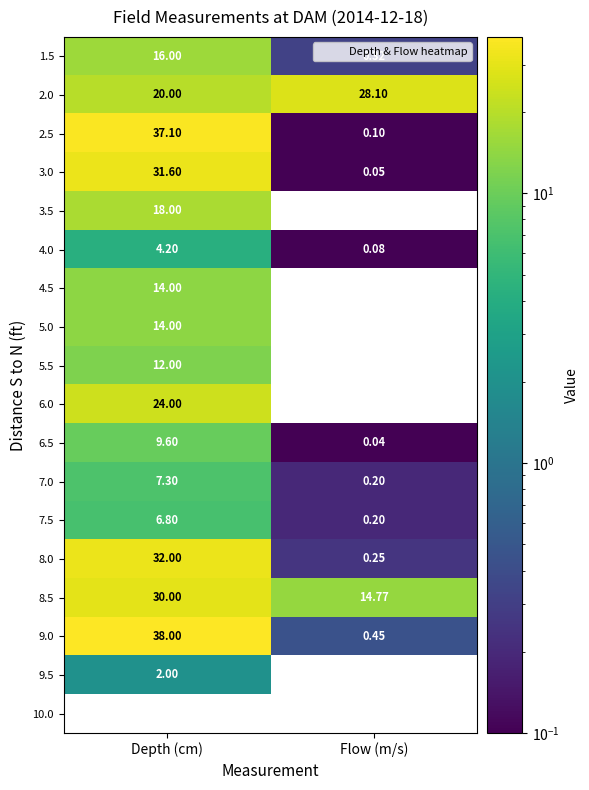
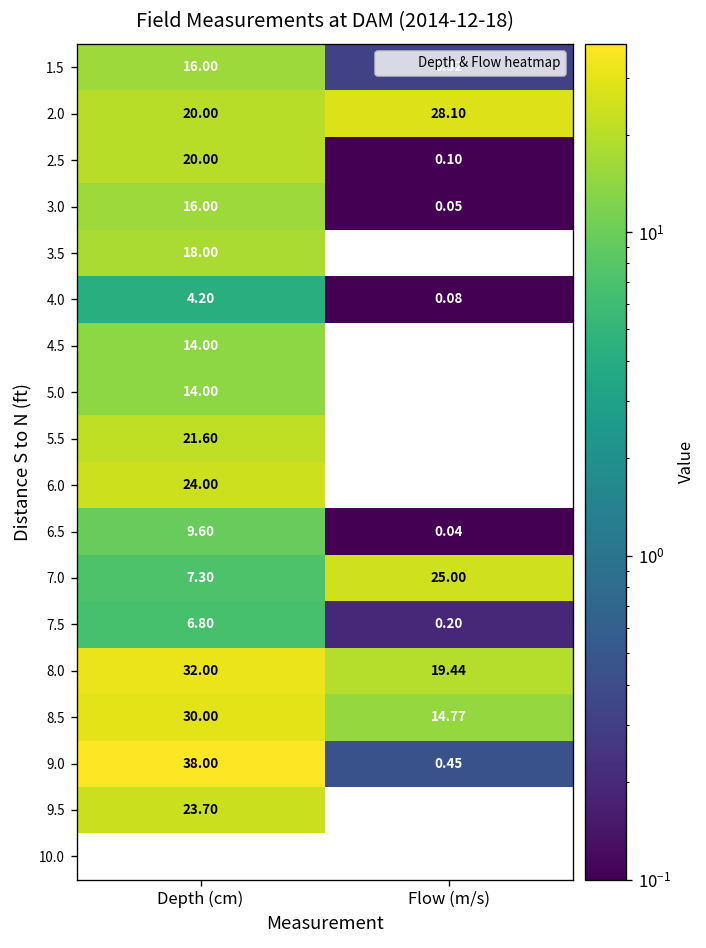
  {
    "1.5": {
      "Depth (cm)": 16.00
    },
    "2.0": {
      "Depth (cm)": 20.00,
      "Flow (m/s)": 28.10
    },
    "2.5": {
-     "Depth (cm)": 37.10,
+     "Depth (cm)": 20.00,
      "Flow (m/s)": 0.10
    },
    "3.0": {
-     "Depth (cm)": 31.60,
+     "Depth (cm)": 16.00,
      "Flow (m/s)": 0.05
    },
    "3.5": {
      "Depth (cm)": 18.00
    },
    "4.0": {
      "Depth (cm)": 4.20,
      "Flow (m/s)": 0.08
    },
    "4.5": {
      "Depth (cm)": 14.00
    },
    "5.0": {
      "Depth (cm)": 14.00
    },
    "5.5": {
-     "Depth (cm)": 12.00
+     "Depth (cm)": 21.60
    },
    "6.0": {
      "Depth (cm)": 24.00
    },
    "6.5": {
      "Depth (cm)": 9.60,
      "Flow (m/s)": 0.04
    },
    "7.0": {
      "Depth (cm)": 7.30,
-     "Flow (m/s)": 0.20
+     "Flow (m/s)": 25.00
    },
    "7.5": {
      "Depth (cm)": 6.80,
      "Flow (m/s)": 0.20
    },
    "8.0": {
      "Depth (cm)": 32.00,
-     "Flow (m/s)": 0.25
+     "Flow (m/s)": 19.44
    },
    "8.5": {
      "Depth (cm)": 30.00,
      "Flow (m/s)": 14.77
    },
    "9.0": {
      "Depth (cm)": 38.00,
      "Flow (m/s)": 0.45
    },
    "9.5": {
-     "Depth (cm)": 2.00
+     "Depth (cm)": 23.70
    }
  }
